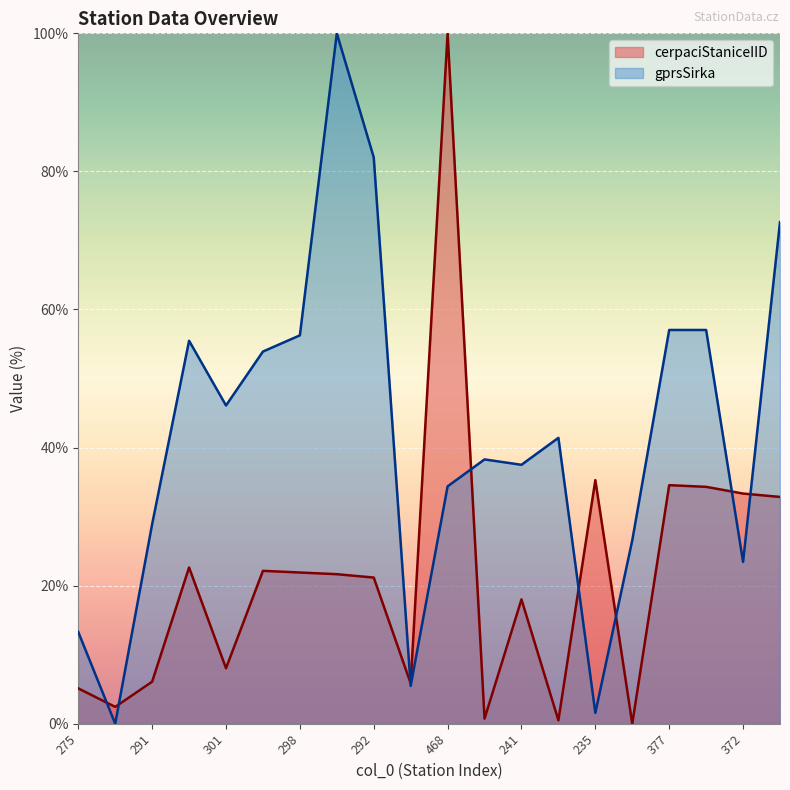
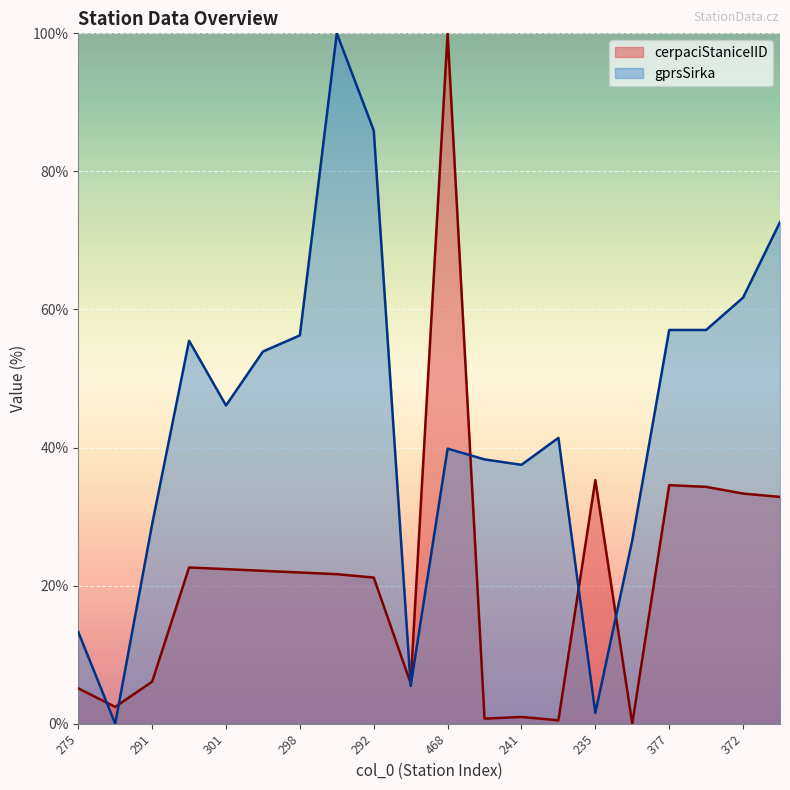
  {
    "cerpaciStaniceIID": {
      "275": "5%",
      "291": "6%",
-     "301": "8%",
+     "301": "22%",
      "298": "22%",
      "292": "21%",
      "468": "100%",
-     "241": "18%",
+     "241": "1%",
      "235": "35%",
      "377": "35%",
      "372": "33%"
    },
    "gprsSirka": {
      "275": "13%",
      "291": "29%",
      "301": "46%",
      "298": "56%",
-     "292": "82%",
-     "468": "34%",
+     "292": "86%",
+     "468": "40%",
      "241": "38%",
      "235": "2%",
      "377": "57%",
-     "372": "23%"
+     "372": "62%"
    }
  }
